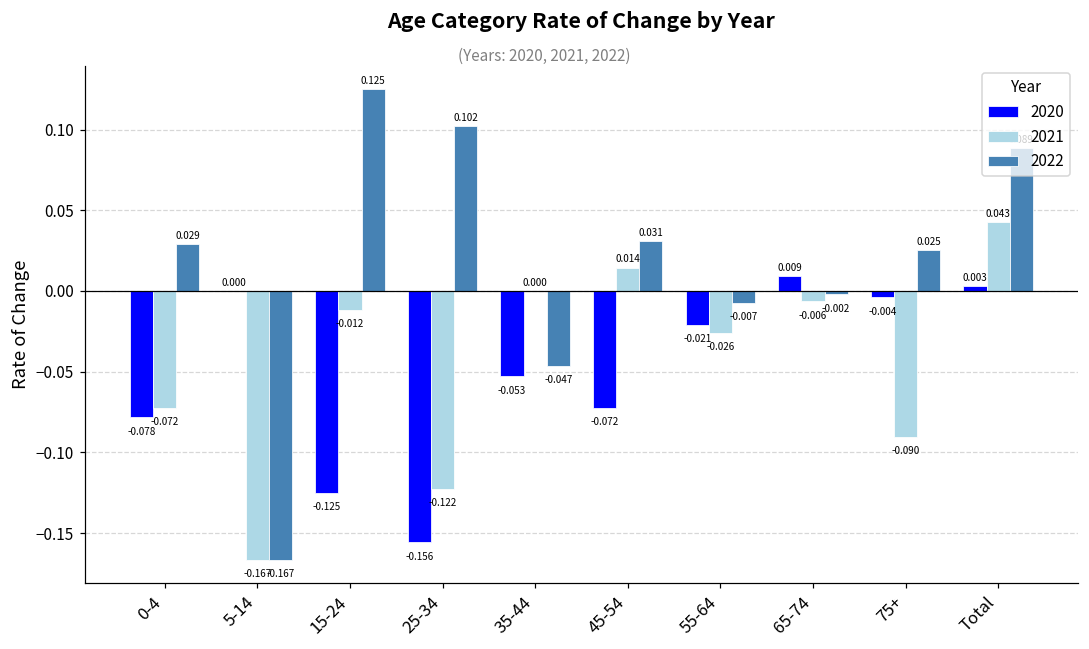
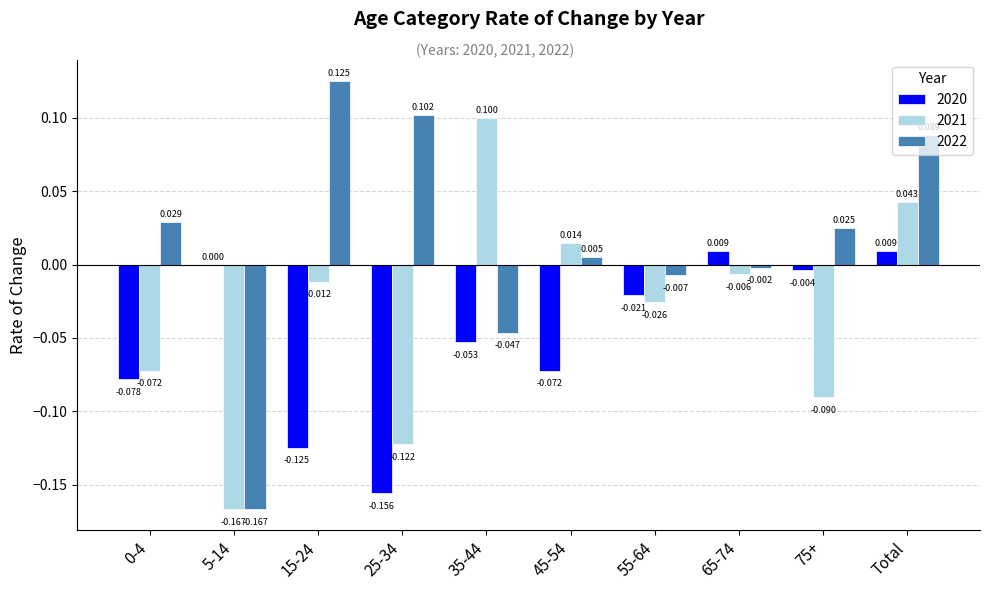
  {
    "2020": {
      "0-4": -0.078,
      "5-14": 0.000,
      "15-24": -0.125,
      "25-34": -0.156,
      "35-44": -0.053,
      "45-54": -0.072,
      "55-64": -0.021,
      "65-74": 0.009,
      "75+": -0.004,
-     "Total": 0.003
+     "Total": 0.009
    },
    "2021": {
      "0-4": -0.072,
      "15-24": -0.012,
      "25-34": -0.122,
-     "35-44": 0.000,
+     "35-44": 0.100,
      "45-54": 0.014,
      "55-64": -0.026,
      "65-74": -0.006,
      "75+": -0.090,
      "Total": 0.043
    },
    "2022": {
      "0-4": 0.029,
      "15-24": 0.125,
      "25-34": 0.102,
      "35-44": -0.047,
-     "45-54": 0.031,
+     "45-54": 0.005,
      "55-64": -0.007,
      "65-74": -0.002,
      "75+": 0.025
    }
  }
